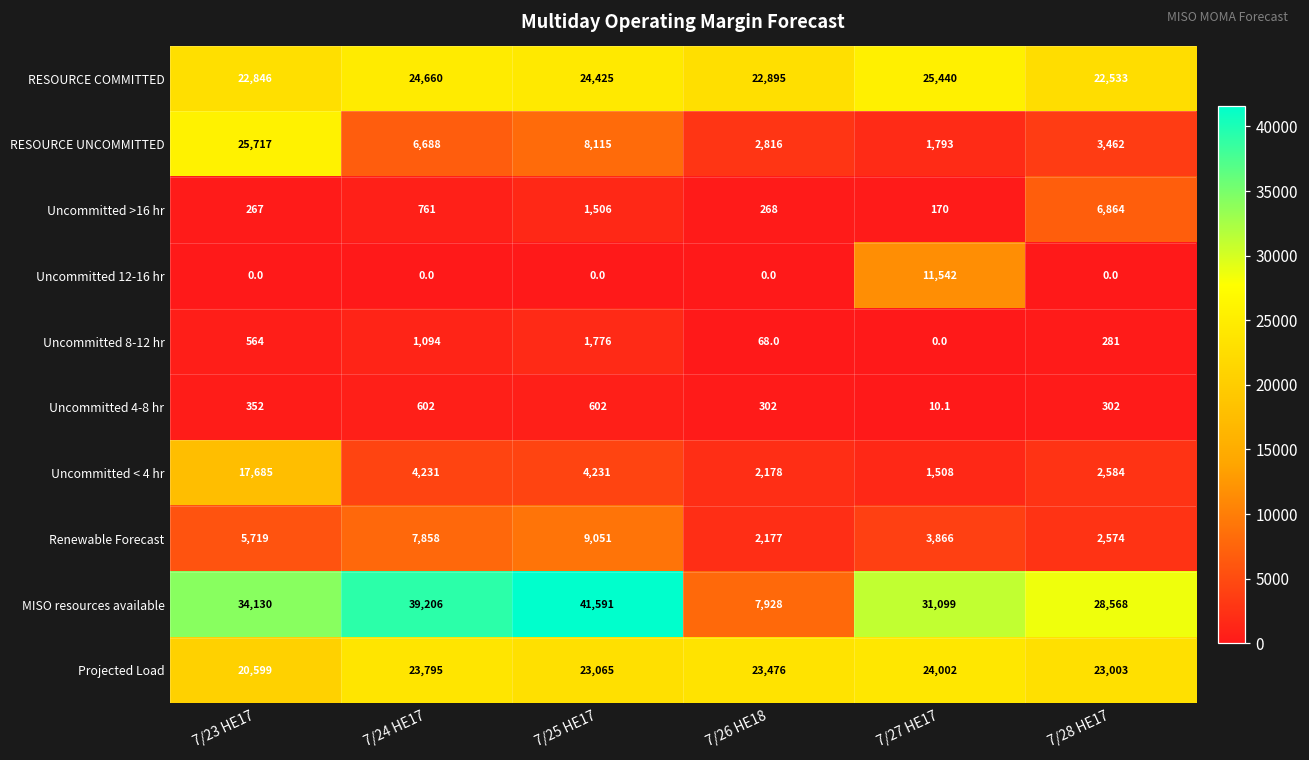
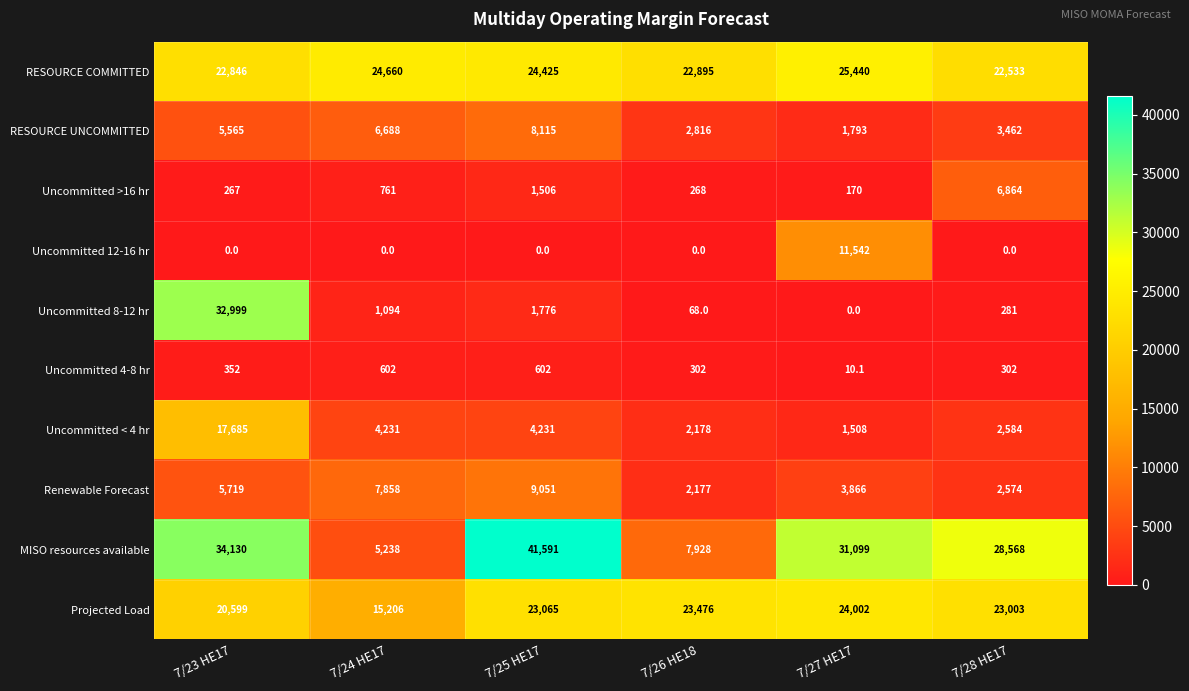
  {
    "RESOURCE COMMITTED": {
      "7/23 HE17": "22,846",
      "7/24 HE17": "24,660",
      "7/25 HE17": "24,425",
      "7/26 HE18": "22,895",
      "7/27 HE17": "25,440",
      "7/28 HE17": "22,533"
    },
    "RESOURCE UNCOMMITTED": {
-     "7/23 HE17": "25,717",
+     "7/23 HE17": "5,565",
      "7/24 HE17": "6,688",
      "7/25 HE17": "8,115",
      "7/26 HE18": "2,816",
      "7/27 HE17": "1,793",
      "7/28 HE17": "3,462"
    },
    "Uncommitted >16 hr": {
      "7/23 HE17": "267",
      "7/24 HE17": "761",
      "7/25 HE17": "1,506",
      "7/26 HE18": "268",
      "7/27 HE17": "170",
      "7/28 HE17": "6,864"
    },
    "Uncommitted 12-16 hr": {
      "7/23 HE17": "0.0",
      "7/24 HE17": "0.0",
      "7/25 HE17": "0.0",
      "7/26 HE18": "0.0",
      "7/27 HE17": "11,542",
      "7/28 HE17": "0.0"
    },
    "Uncommitted 8-12 hr": {
-     "7/23 HE17": "564",
+     "7/23 HE17": "32,999",
      "7/24 HE17": "1,094",
      "7/25 HE17": "1,776",
      "7/26 HE18": "68.0",
      "7/27 HE17": "0.0",
      "7/28 HE17": "281"
    },
    "Uncommitted 4-8 hr": {
      "7/23 HE17": "352",
      "7/24 HE17": "602",
      "7/25 HE17": "602",
      "7/26 HE18": "302",
      "7/27 HE17": "10.1",
      "7/28 HE17": "302"
    },
    "Uncommitted < 4 hr": {
      "7/23 HE17": "17,685",
      "7/24 HE17": "4,231",
      "7/25 HE17": "4,231",
      "7/26 HE18": "2,178",
      "7/27 HE17": "1,508",
      "7/28 HE17": "2,584"
    },
    "Renewable Forecast": {
      "7/23 HE17": "5,719",
      "7/24 HE17": "7,858",
      "7/25 HE17": "9,051",
      "7/26 HE18": "2,177",
      "7/27 HE17": "3,866",
      "7/28 HE17": "2,574"
    },
    "MISO resources available": {
      "7/23 HE17": "34,130",
-     "7/24 HE17": "39,206",
+     "7/24 HE17": "5,238",
      "7/25 HE17": "41,591",
      "7/26 HE18": "7,928",
      "7/27 HE17": "31,099",
      "7/28 HE17": "28,568"
    },
    "Projected Load": {
      "7/23 HE17": "20,599",
-     "7/24 HE17": "23,795",
+     "7/24 HE17": "15,206",
      "7/25 HE17": "23,065",
      "7/26 HE18": "23,476",
      "7/27 HE17": "24,002",
      "7/28 HE17": "23,003"
    }
  }
